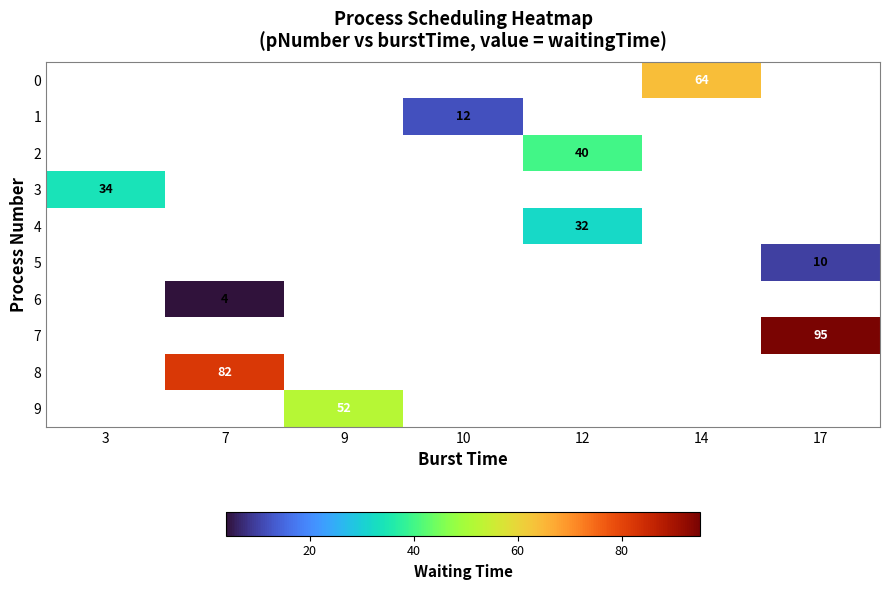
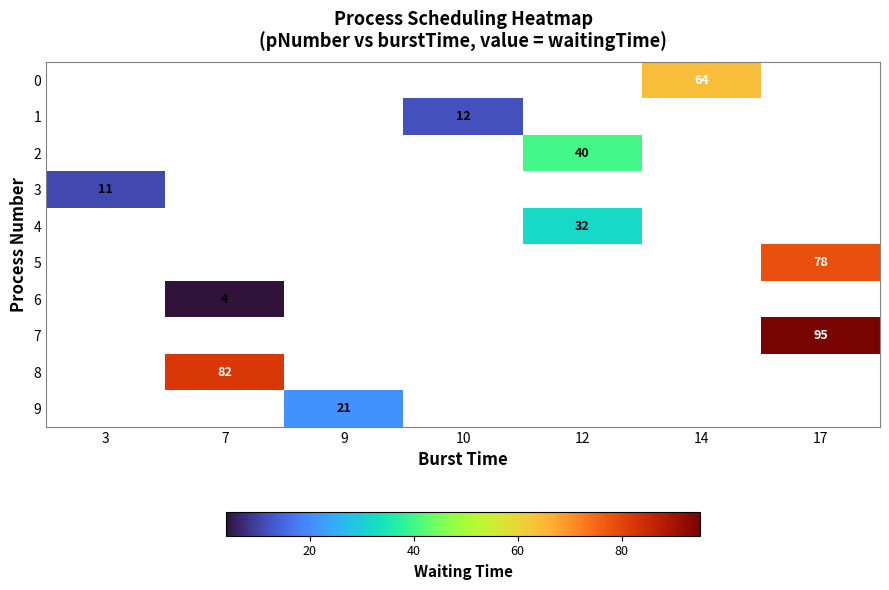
  {
    "0": {
      "14": 64
    },
    "1": {
      "10": 12
    },
    "2": {
      "12": 40
    },
    "3": {
-     "3": 34
+     "3": 11
    },
    "4": {
      "12": 32
    },
    "5": {
-     "17": 10
+     "17": 78
    },
    "6": {
      "7": 4
    },
    "7": {
      "17": 95
    },
    "8": {
      "7": 82
    },
    "9": {
-     "9": 52
+     "9": 21
    }
  }
